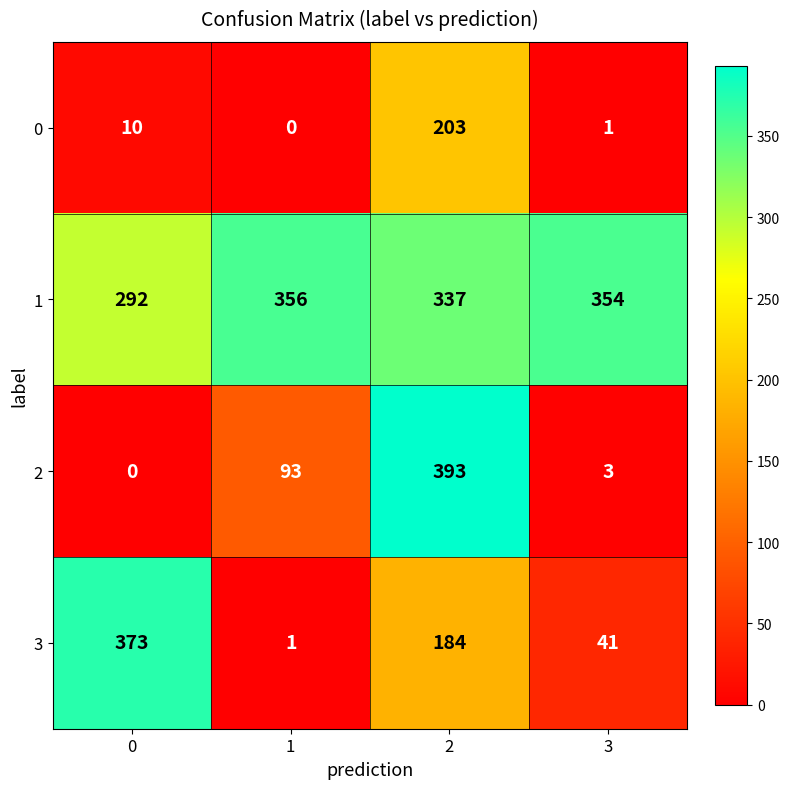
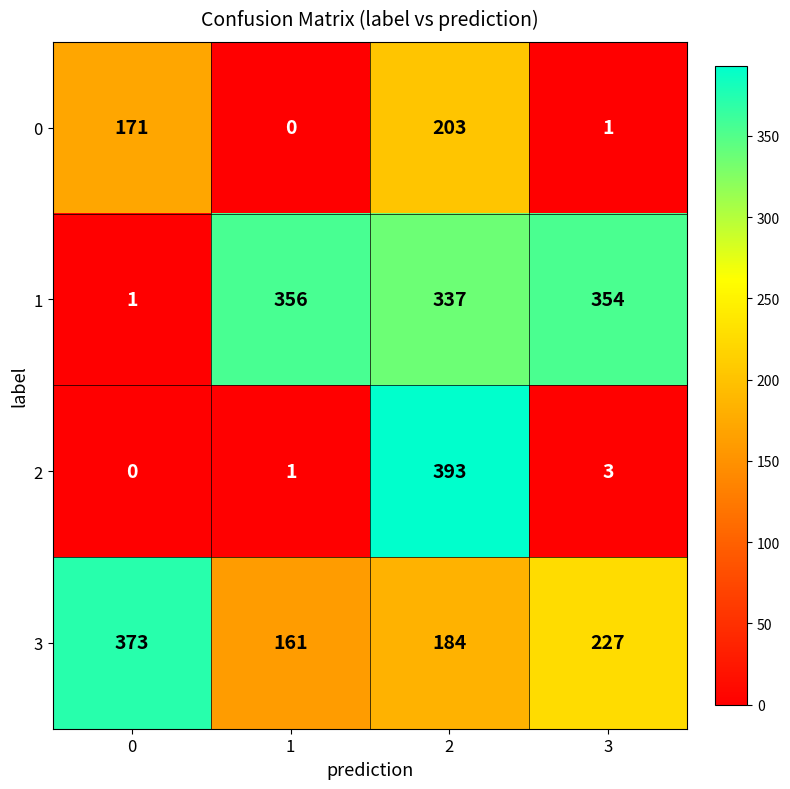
  {
    "0": {
-     "0": 10,
+     "0": 171,
      "1": 0,
      "2": 203,
      "3": 1
    },
    "1": {
-     "0": 292,
+     "0": 1,
      "1": 356,
      "2": 337,
      "3": 354
    },
    "2": {
      "0": 0,
-     "1": 93,
+     "1": 1,
      "2": 393,
      "3": 3
    },
    "3": {
      "0": 373,
-     "1": 1,
+     "1": 161,
      "2": 184,
-     "3": 41
+     "3": 227
    }
  }
